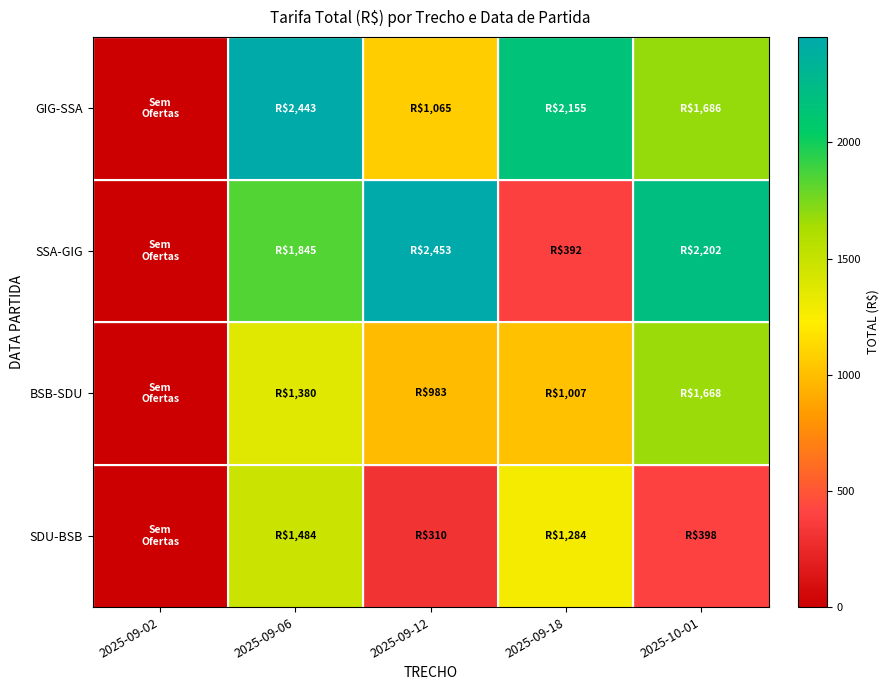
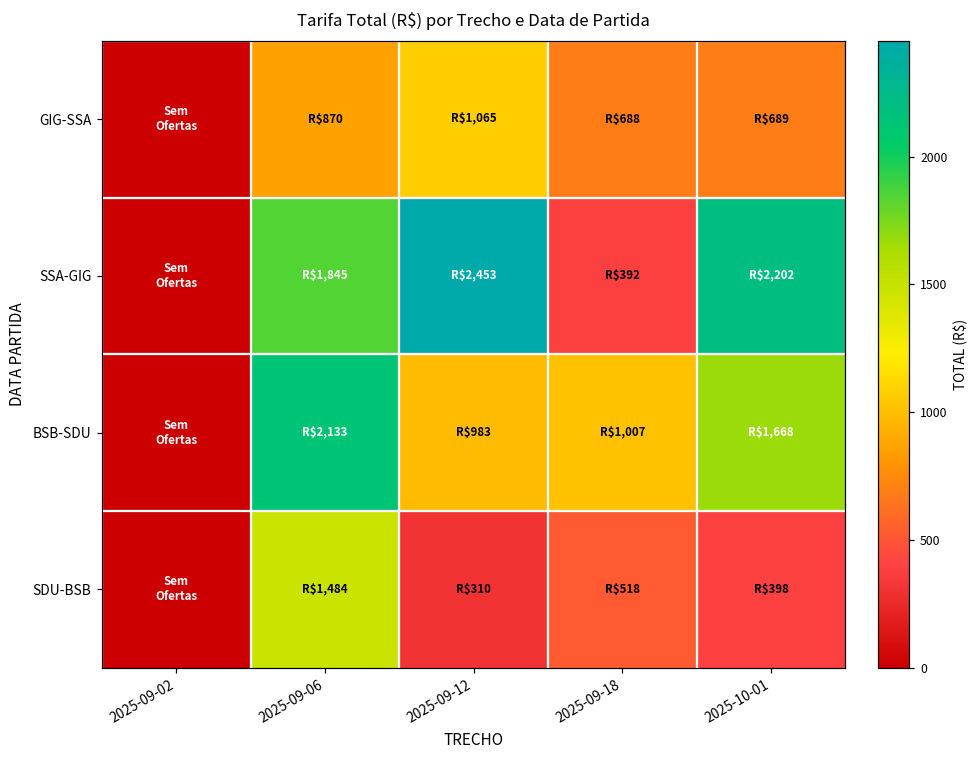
  {
    "GIG-SSA": {
-     "2025-09-06": "$2,443",
+     "2025-09-06": "$870",
      "2025-09-12": "$1,065",
-     "2025-09-18": "$2,155",
-     "2025-10-01": "$1,686"
+     "2025-09-18": "$688",
+     "2025-10-01": "$689"
    },
    "SSA-GIG": {
      "2025-09-06": "$1,845",
      "2025-09-12": "$2,453",
      "2025-09-18": "$392",
      "2025-10-01": "$2,202"
    },
    "BSB-SDU": {
-     "2025-09-06": "$1,380",
+     "2025-09-06": "$2,133",
      "2025-09-12": "$983",
      "2025-09-18": "$1,007",
      "2025-10-01": "$1,668"
    },
    "SDU-BSB": {
      "2025-09-06": "$1,484",
      "2025-09-12": "$310",
-     "2025-09-18": "$1,284",
+     "2025-09-18": "$518",
      "2025-10-01": "$398"
    }
  }
